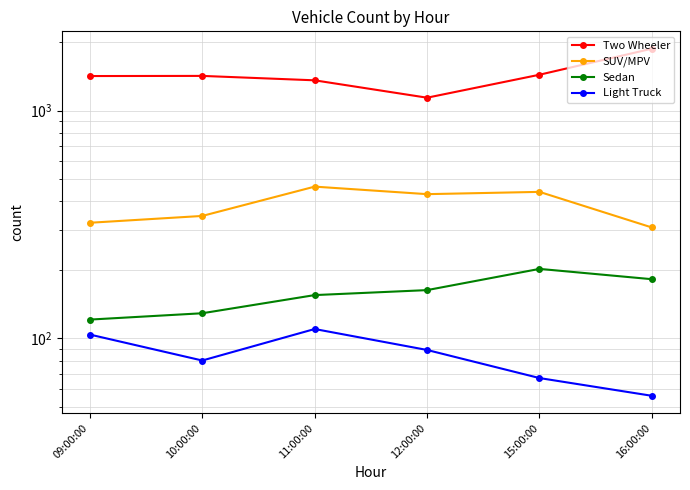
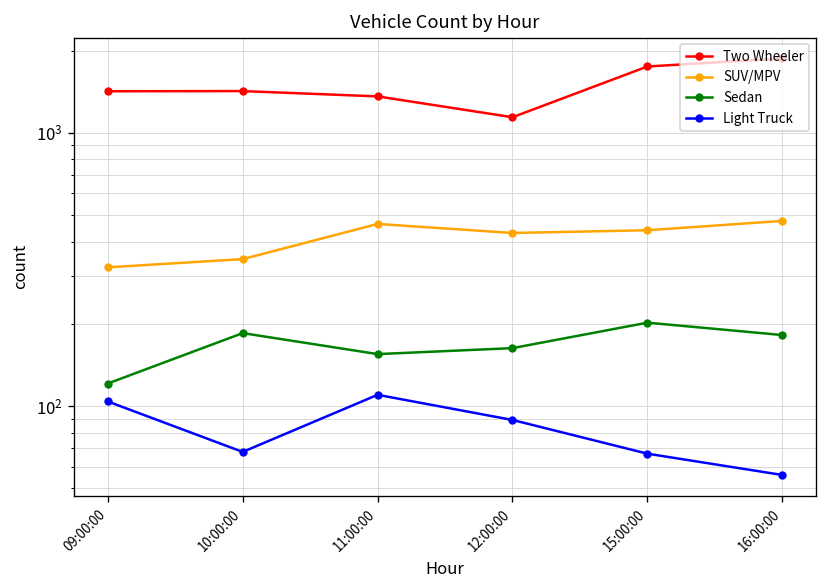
  {
    "Two Wheeler": {
      "09:00:00": 1400,
      "10:00:00": 1400,
      "11:00:00": 1400,
      "12:00:00": 1100,
-     "15:00:00": 1400
+     "15:00:00": 1700
    },
    "SUV/MPV": {
      "09:00:00": 320,
      "10:00:00": 350,
      "11:00:00": 460,
      "12:00:00": 430,
      "15:00:00": 440,
-     "16:00:00": 310
+     "16:00:00": 480
    },
    "Sedan": {
      "09:00:00": 120,
-     "10:00:00": 130,
+     "10:00:00": 190,
      "11:00:00": 160,
      "12:00:00": 160,
      "15:00:00": 200,
      "16:00:00": 180
    },
    "Light Truck": {
      "09:00:00": 100,
-     "10:00:00": 80,
+     "10:00:00": 68,
      "11:00:00": 110,
      "12:00:00": 89,
      "15:00:00": 67,
      "16:00:00": 56
    }
  }
